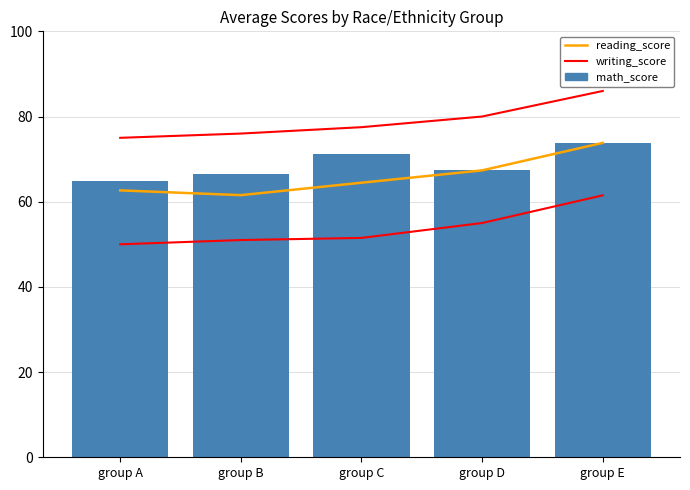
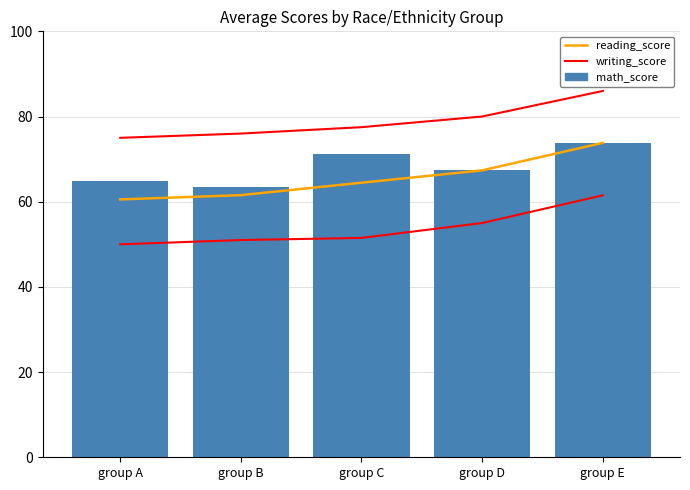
  {
    "reading_score": {
-     "group A": 63,
+     "group A": 61,
      "group B": 62,
      "group C": 64,
      "group D": 67,
      "group E": 74
    },
    "math_score": {
      "group A": 65,
-     "group B": 66,
+     "group B": 63,
      "group C": 71,
      "group D": 67,
      "group E": 74
    }
  }
